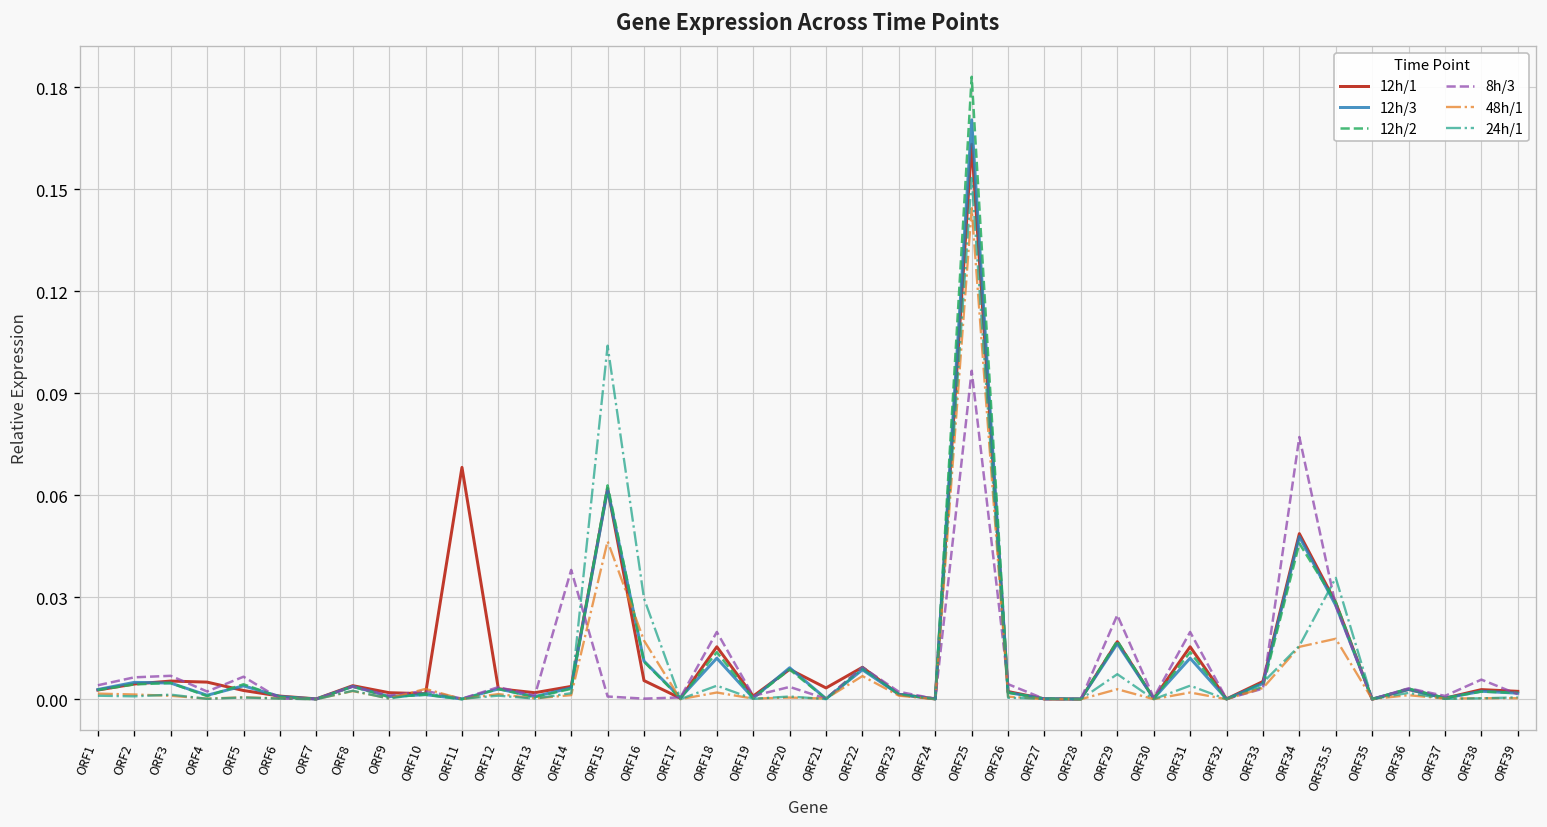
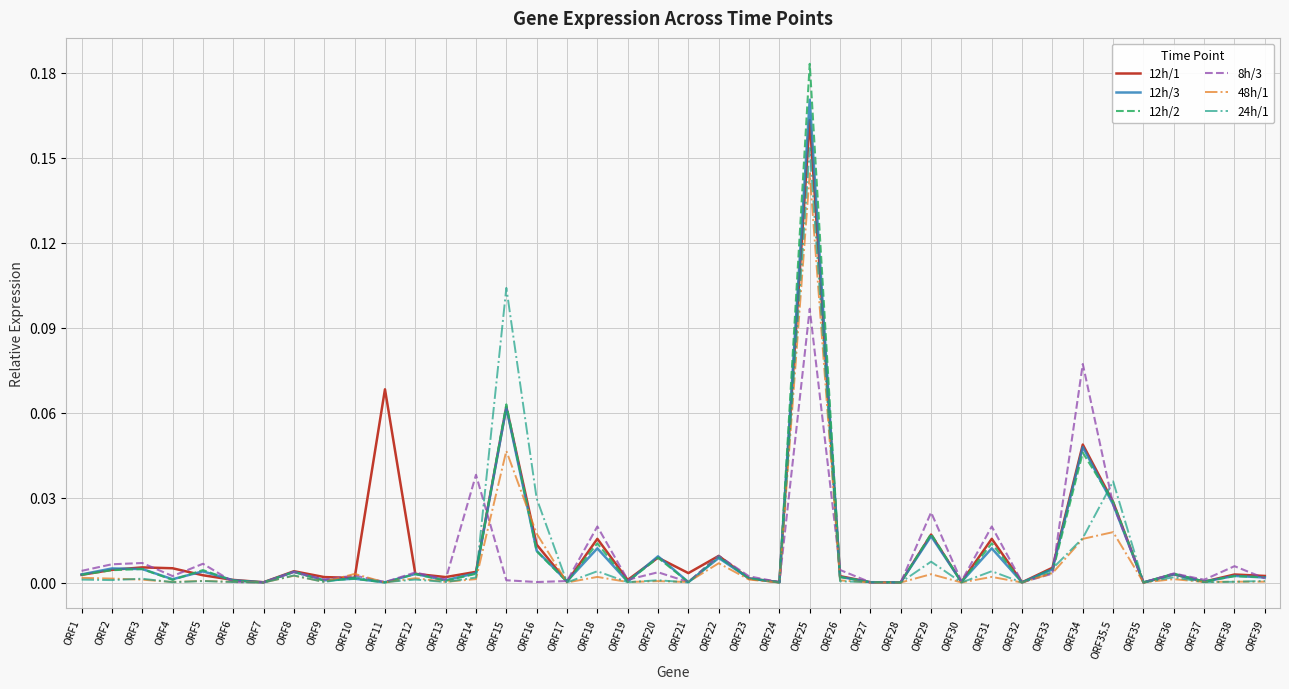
  {
    "12h/1": {
      "ORF4": 0.005,
      "ORF5": 0.003,
      "ORF11": 0.068,
-     "ORF16": 0.005,
+     "ORF16": 0.013,
      "ORF18": 0.015,
      "ORF21": 0.003,
      "ORF25": 0.163,
      "ORF31": 0.015
    },
    "12h/3": {
      "ORF18": 0.012,
      "ORF25": 0.170,
      "ORF31": 0.012
    },
    "8h/3": {
      "ORF1": 0.004,
      "ORF2": 0.006,
      "ORF3": 0.007,
      "ORF4": 0.002,
      "ORF5": 0.007,
      "ORF14": 0.038,
      "ORF15": 0.001,
      "ORF16": 0.000,
      "ORF18": 0.020,
      "ORF20": 0.004,
      "ORF25": 0.097,
      "ORF26": 0.004,
      "ORF29": 0.025,
      "ORF31": 0.020,
      "ORF34": 0.077,
      "ORF38": 0.006
    },
    "48h/1": {
      "ORF15": 0.046,
      "ORF16": 0.017,
      "ORF18": 0.002,
      "ORF22": 0.007,
      "ORF25": 0.144,
      "ORF29": 0.003,
      "ORF31": 0.002,
      "ORF35.5": 0.018
    }
  }
